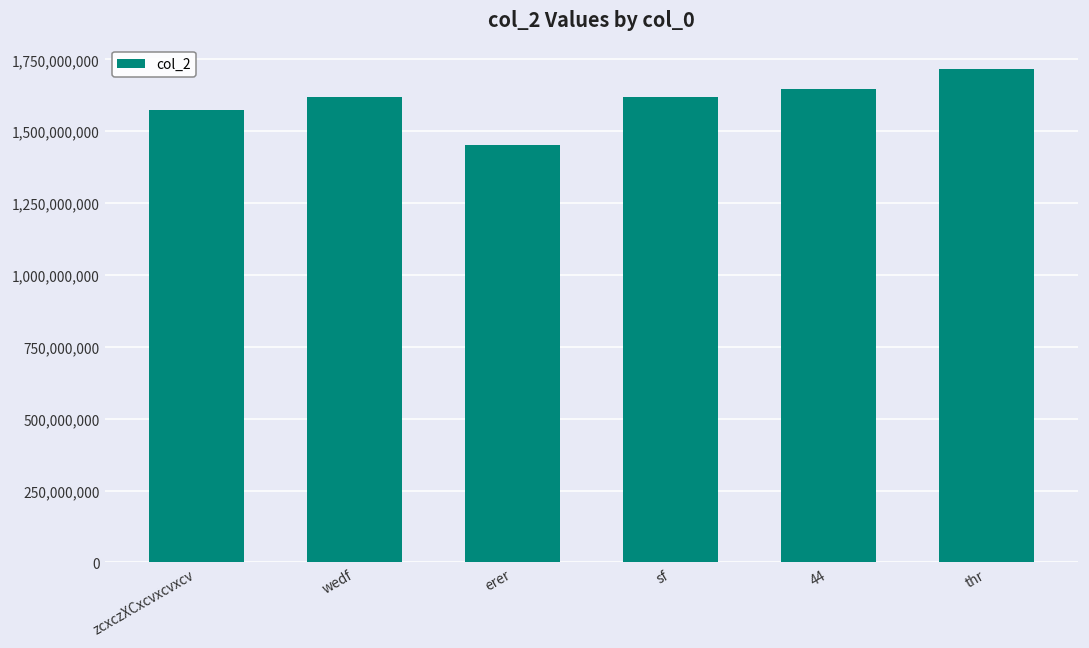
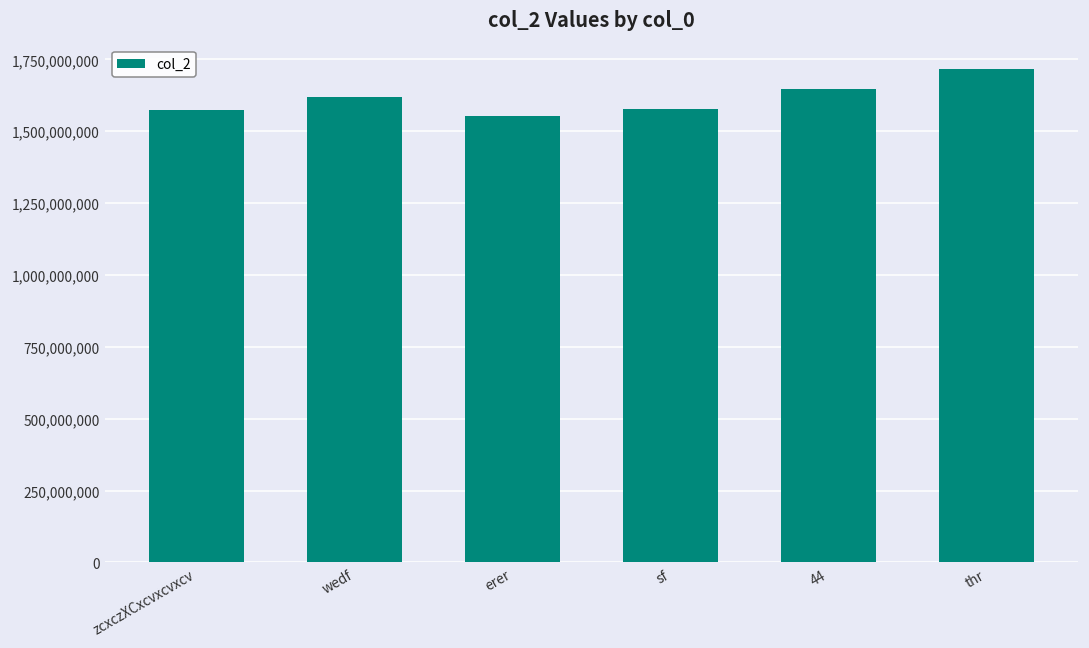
  {
    "zcxczXCxcvxcvxcv": "1,570,000,000",
    "wedf": "1,620,000,000",
-   "erer": "1,450,000,000",
-   "sf": "1,620,000,000",
+   "erer": "1,550,000,000",
+   "sf": "1,580,000,000",
    "44": "1,650,000,000",
    "thr": "1,710,000,000"
  }
